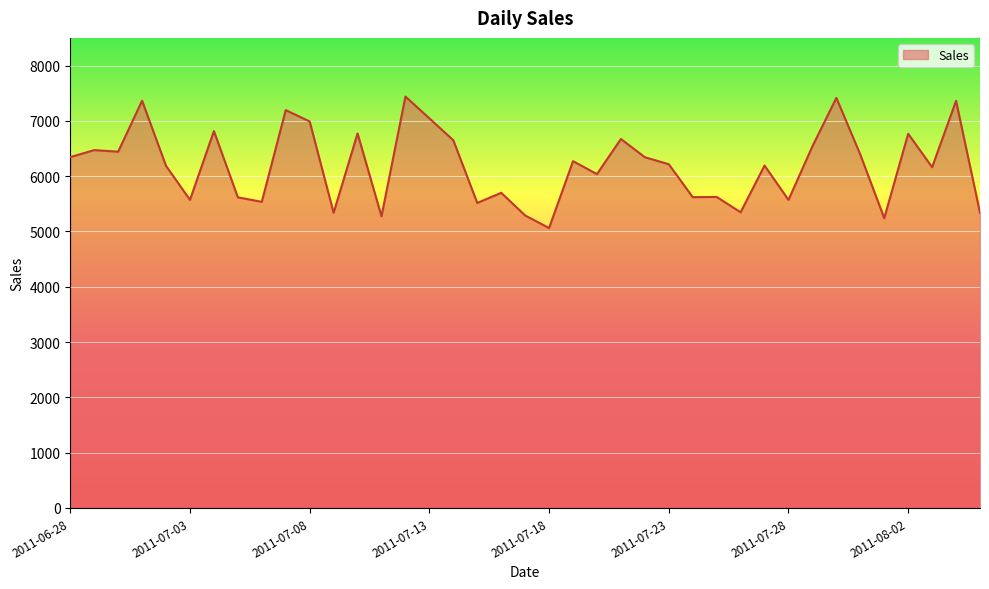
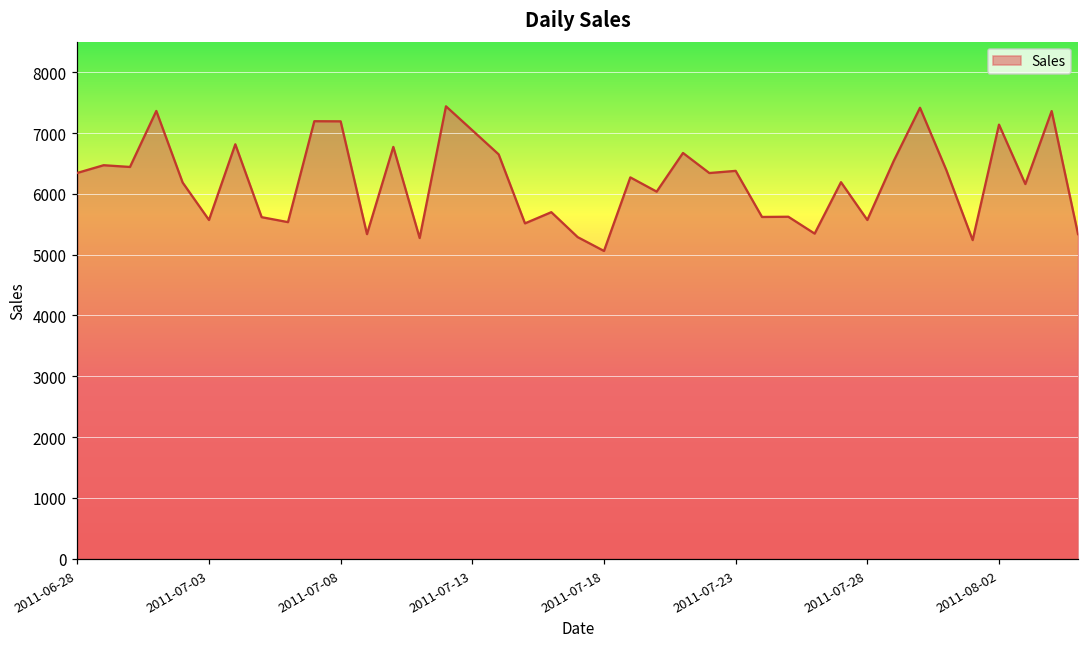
  {
    "2011-06-28": 6300,
    "2011-07-03": 5600,
-   "2011-07-08": 7000,
+   "2011-07-08": 7200,
    "2011-07-13": 7000,
    "2011-07-18": 5100,
-   "2011-07-23": 6200,
+   "2011-07-23": 6400,
    "2011-07-28": 5600,
-   "2011-08-02": 6800
+   "2011-08-02": 7100
  }
